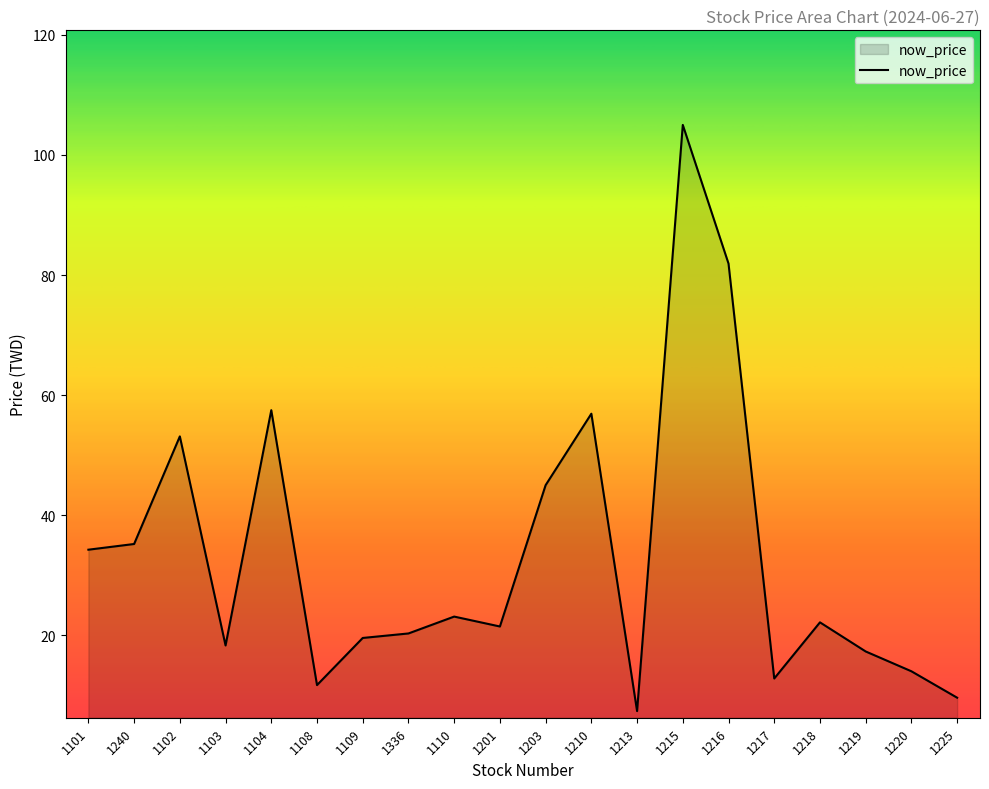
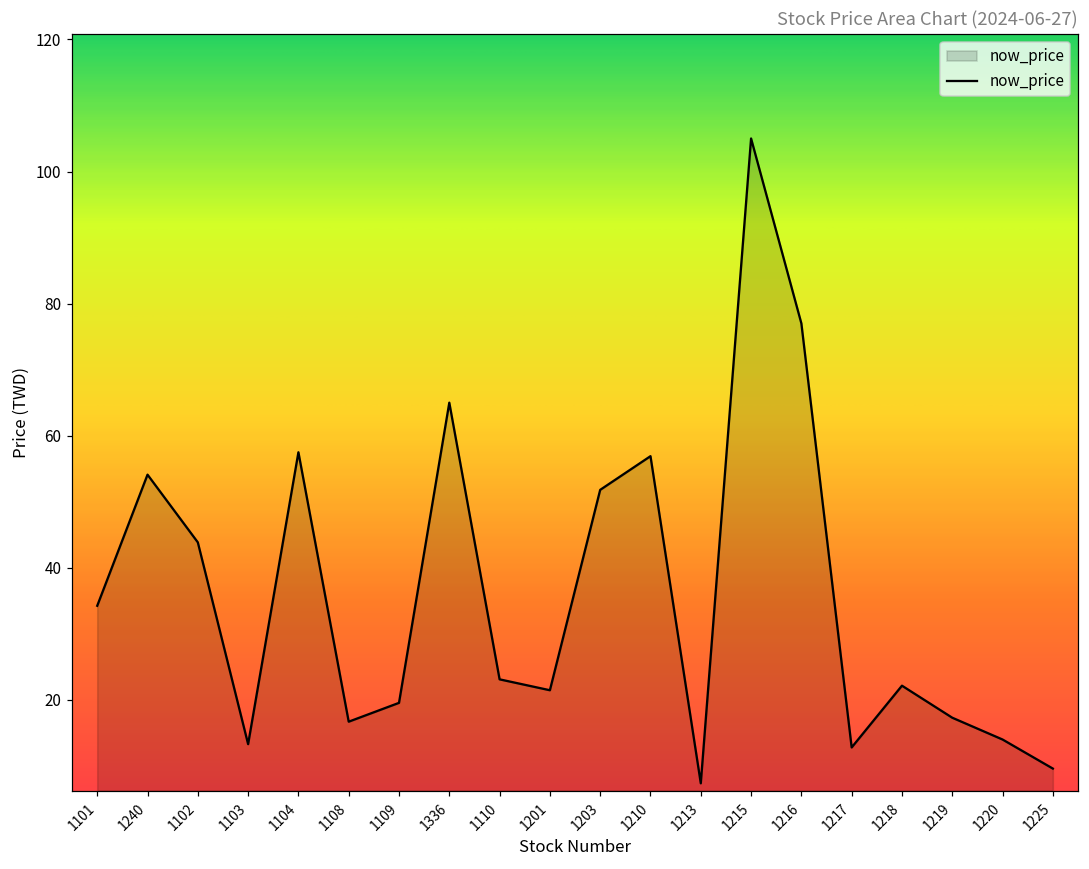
  {
    "1101": 34,
-   "1240": 35,
-   "1102": 53,
-   "1103": 18,
+   "1240": 54,
+   "1102": 44,
+   "1103": 13,
    "1104": 57,
-   "1108": 12,
+   "1108": 17,
    "1109": 20,
-   "1336": 20,
+   "1336": 65,
    "1110": 23,
    "1201": 21,
-   "1203": 45,
+   "1203": 52,
    "1210": 57,
    "1213": 7,
    "1215": 105,
-   "1216": 82,
+   "1216": 77,
    "1217": 13,
    "1218": 22,
    "1219": 17,
    "1220": 14,
    "1225": 10
  }
